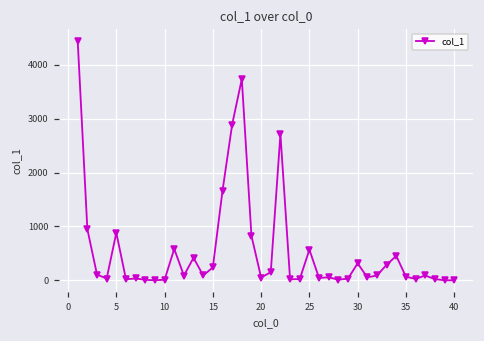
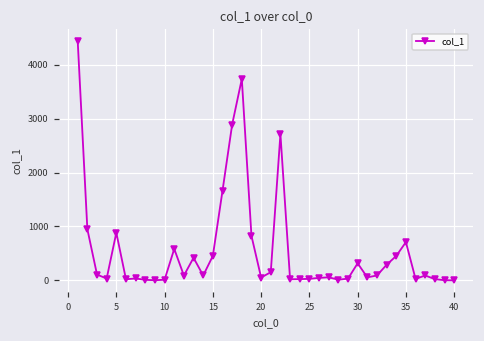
  {
    "5": 900,
    "10": 0,
-   "15": 200,
+   "15": 500,
    "20": 100,
-   "25": 600,
+   "25": 0,
    "30": 300,
-   "35": 100,
+   "35": 700,
    "40": 0
  }
